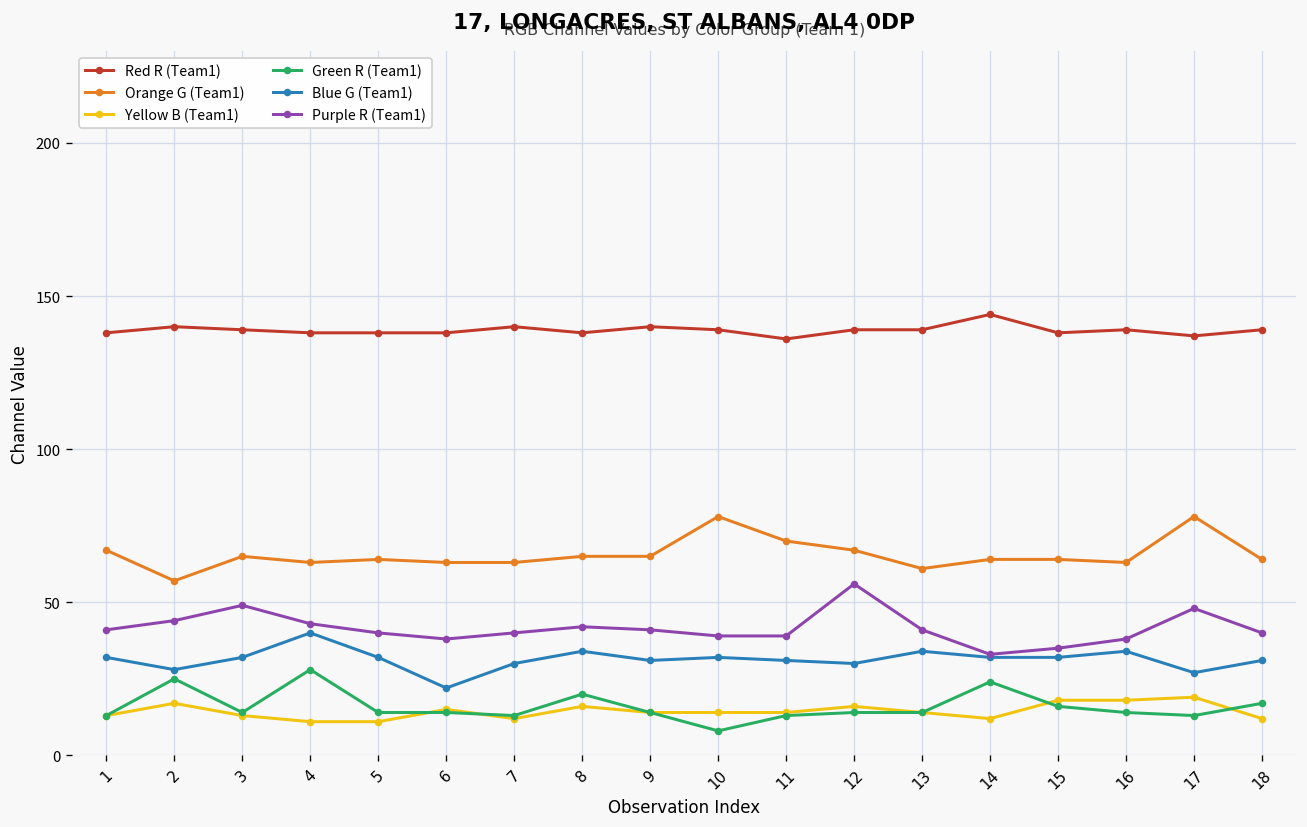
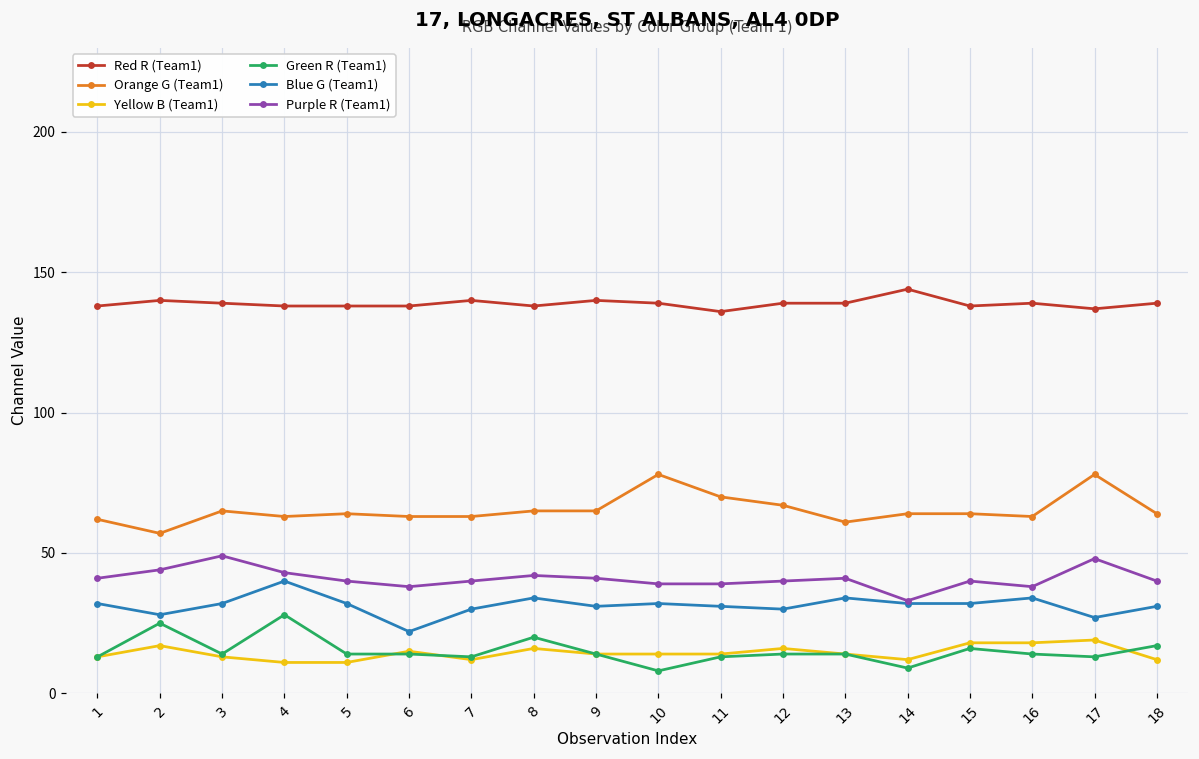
  {
    "Red R (Team1)": {
      "1": 138,
      "2": 140,
      "3": 139,
      "4": 138,
      "5": 138,
      "6": 138,
      "7": 140,
      "8": 138,
      "9": 140,
      "10": 139,
      "11": 136,
      "12": 139,
      "13": 139,
      "14": 144,
      "15": 138,
      "16": 139,
      "17": 137,
      "18": 139
    },
    "Orange G (Team1)": {
-     "1": 67,
+     "1": 62,
      "2": 57,
      "3": 65,
      "4": 63,
      "5": 64,
      "6": 63,
      "7": 63,
      "8": 65,
      "9": 65,
      "10": 78,
      "11": 70,
      "12": 67,
      "13": 61,
      "14": 64,
      "15": 64,
      "16": 63,
      "17": 78,
      "18": 64
    },
    "Yellow B (Team1)": {
      "2": 17,
      "4": 11,
      "5": 11,
      "6": 15,
      "7": 12,
      "8": 16,
      "10": 14,
      "12": 16,
      "14": 12,
      "15": 18,
      "16": 18,
      "17": 19,
      "18": 12
    },
    "Green R (Team1)": {
      "2": 25,
      "4": 28,
      "5": 14,
      "6": 14,
      "7": 13,
      "8": 20,
      "10": 8,
      "12": 14,
-     "14": 24,
+     "14": 9,
      "15": 16,
      "16": 14,
      "17": 13,
      "18": 17
    },
    "Blue G (Team1)": {
      "1": 32,
      "2": 28,
      "3": 32,
      "4": 40,
      "5": 32,
      "6": 22,
      "7": 30,
      "8": 34,
      "9": 31,
      "10": 32,
      "11": 31,
      "12": 30,
      "13": 34,
      "14": 32,
      "15": 32,
      "16": 34,
      "17": 27,
      "18": 31
    },
    "Purple R (Team1)": {
      "1": 41,
      "2": 44,
      "3": 49,
      "4": 43,
      "5": 40,
      "6": 38,
      "7": 40,
      "8": 42,
      "9": 41,
      "10": 39,
      "11": 39,
-     "12": 56,
+     "12": 40,
      "13": 41,
      "14": 33,
-     "15": 35,
+     "15": 40,
      "16": 38,
      "17": 48,
      "18": 40
    }
  }
